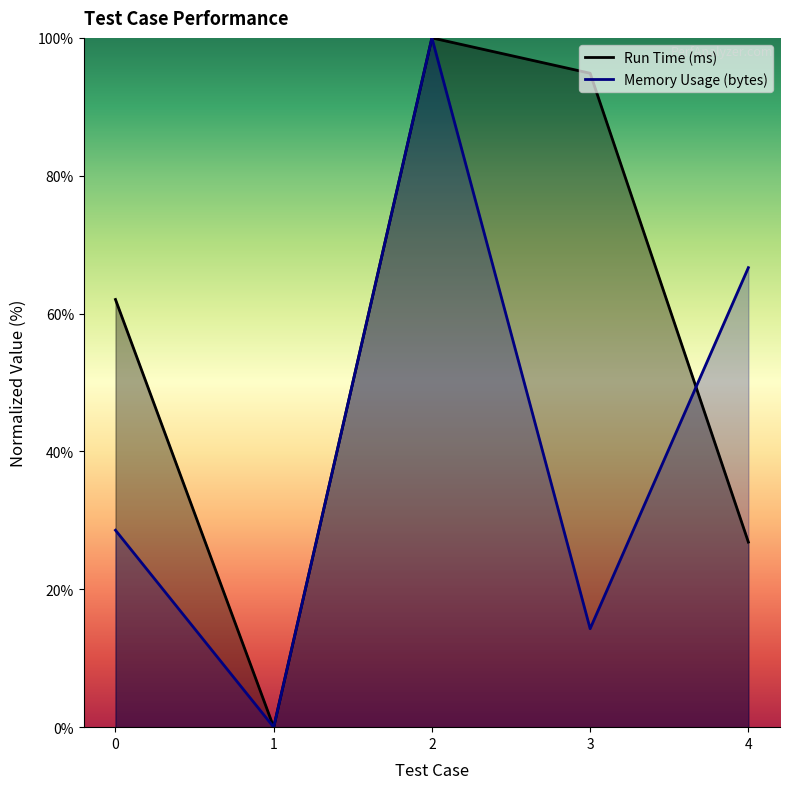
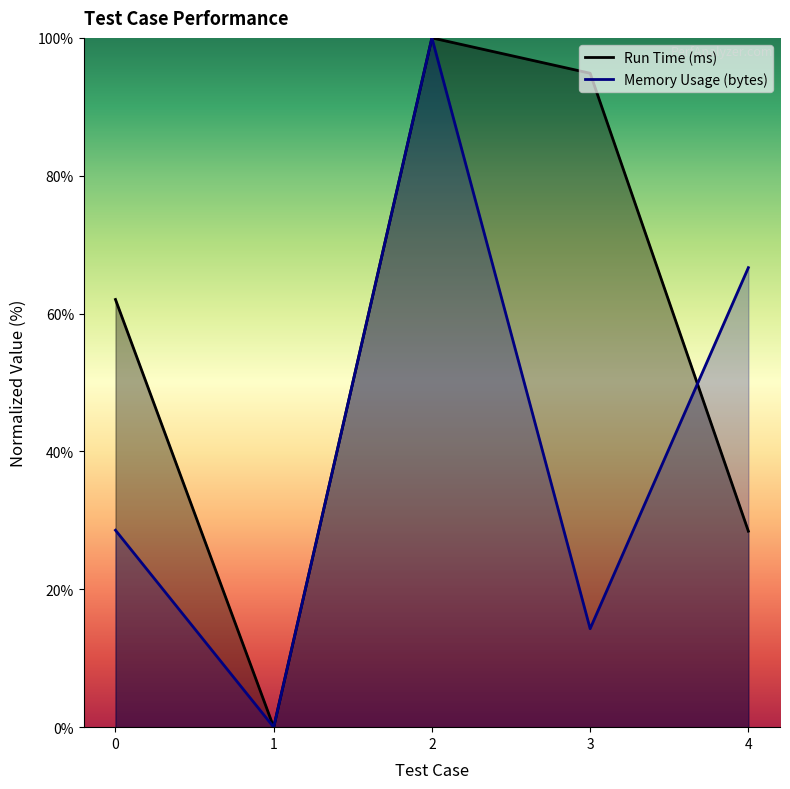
  {
    "Run Time (ms)": {
      "0": "62%",
-     "4": "27%"
+     "4": "28%"
    },
    "Memory Usage (bytes)": {
      "0": "29%",
      "3": "14%",
      "4": "67%"
    }
  }
